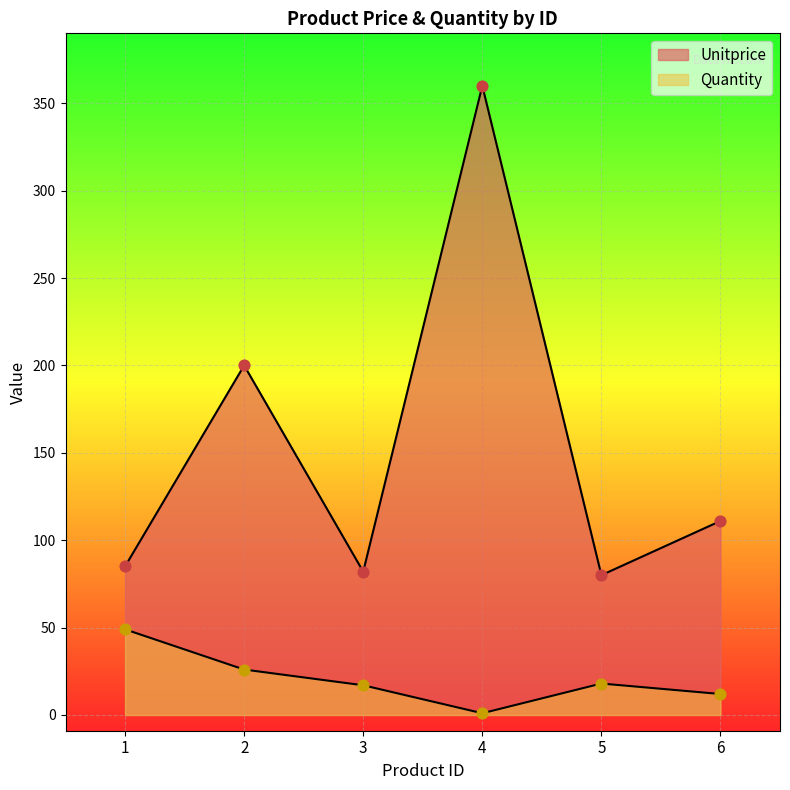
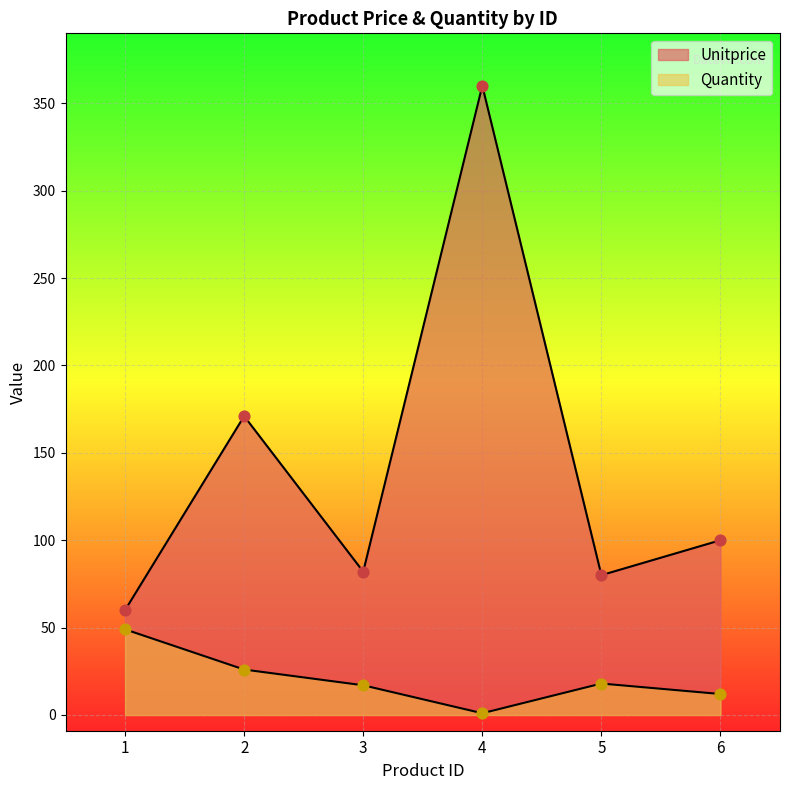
  {
    "Unitprice": {
-     "1": 85,
-     "2": 200,
+     "1": 60,
+     "2": 171,
      "3": 82,
      "4": 360,
      "5": 80,
-     "6": 111
+     "6": 100
    },
    "Quantity": {
      "1": 49,
      "2": 26,
      "3": 17,
      "4": 1,
      "5": 18,
      "6": 12
    }
  }
